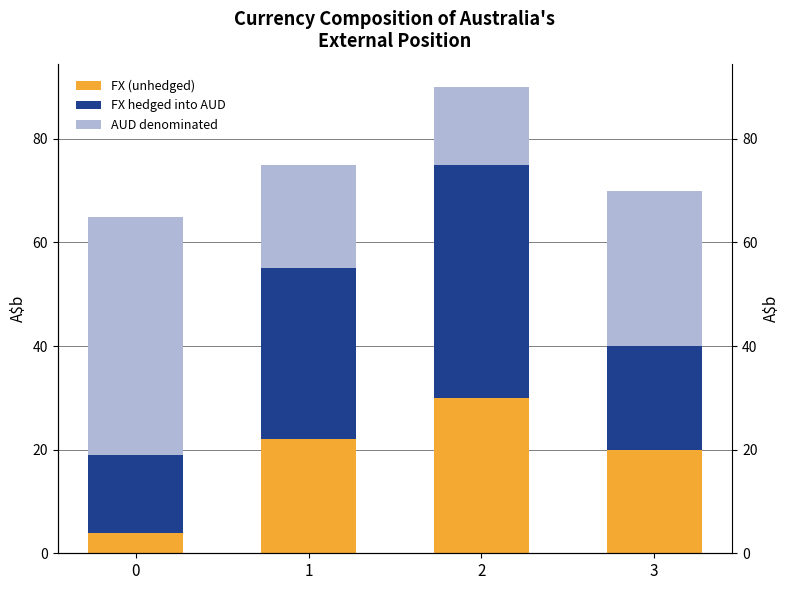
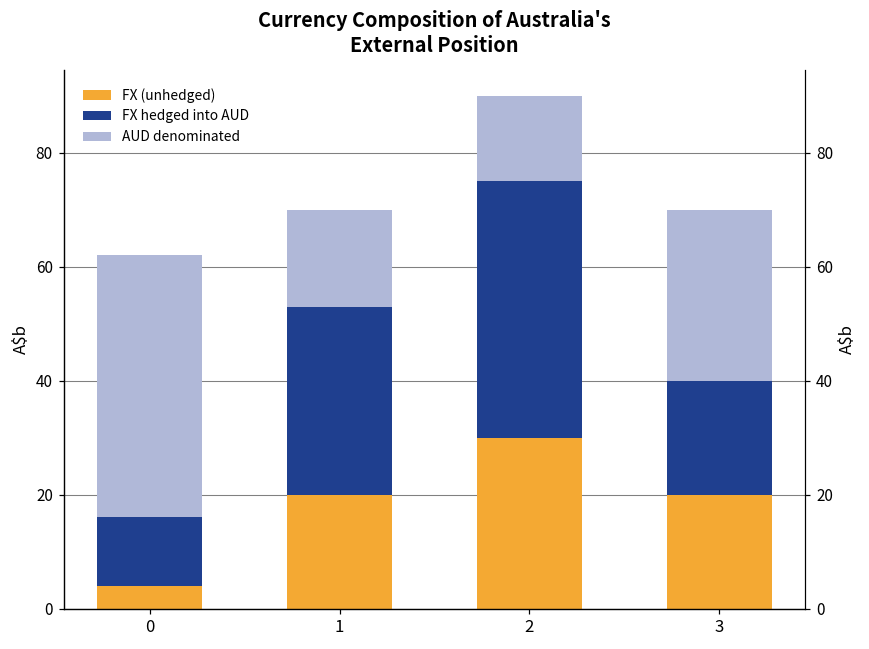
  {
    "FX (unhedged)": {
      "0": 4,
-     "1": 22,
+     "1": 20,
      "2": 30,
      "3": 20
    },
    "FX hedged into AUD": {
-     "0": 15,
+     "0": 12,
      "1": 33,
      "2": 45,
      "3": 20
    },
    "AUD denominated": {
      "0": 46,
-     "1": 20,
+     "1": 17,
      "2": 15,
      "3": 30
    }
  }
